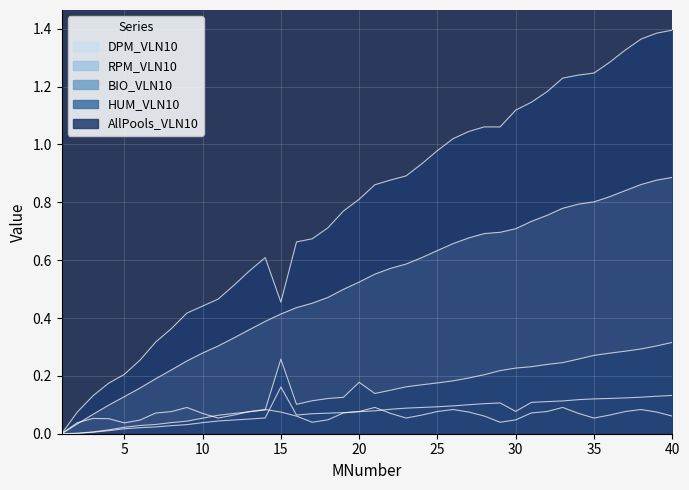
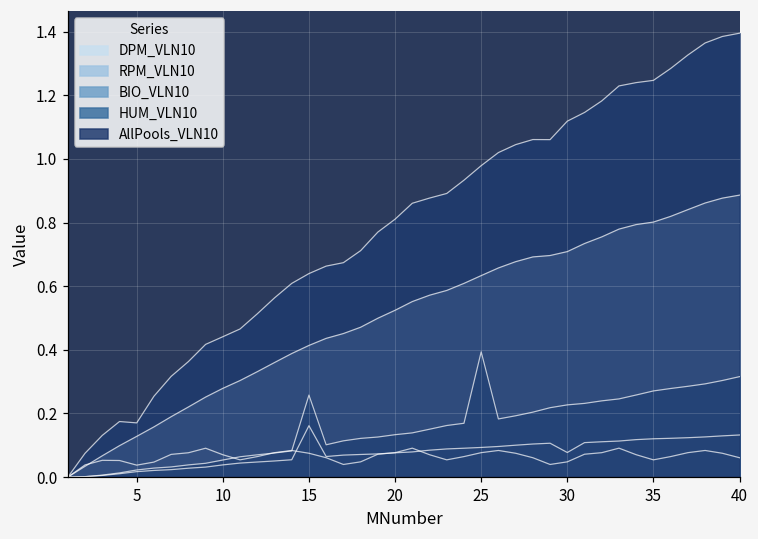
  {
    "BIO_VLN10": {
      "10": 0.04,
      "15": 0.16,
      "25": 0.09,
      "30": 0.08,
      "35": 0.12,
      "40": 0.13
    },
    "HUM_VLN10": {
      "10": 0.05,
      "15": 0.26,
-     "20": 0.18,
-     "25": 0.18,
+     "20": 0.13,
+     "25": 0.39,
      "30": 0.23,
      "35": 0.27,
      "40": 0.32
    },
    "AllPools_VLN10": {
-     "5": 0.21,
+     "5": 0.17,
      "10": 0.44,
-     "15": 0.45,
+     "15": 0.64,
      "20": 0.81,
      "25": 0.98,
      "30": 1.12,
      "35": 1.25,
      "40": 1.39
    }
  }
